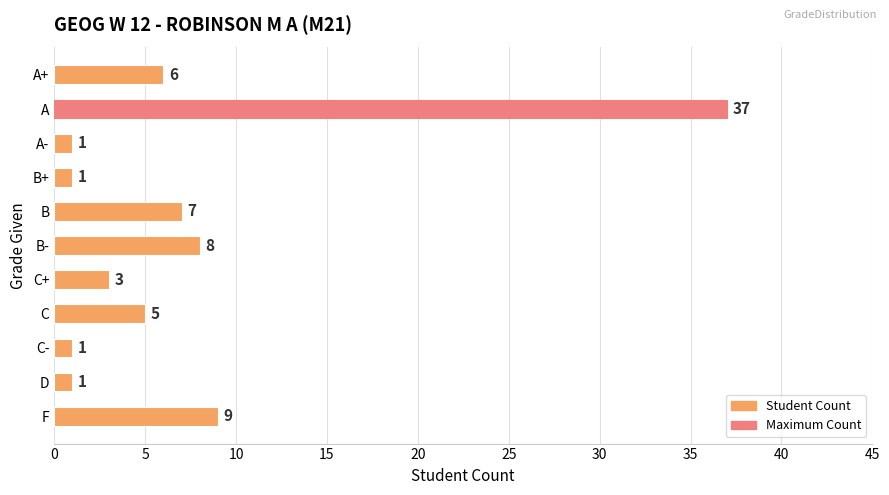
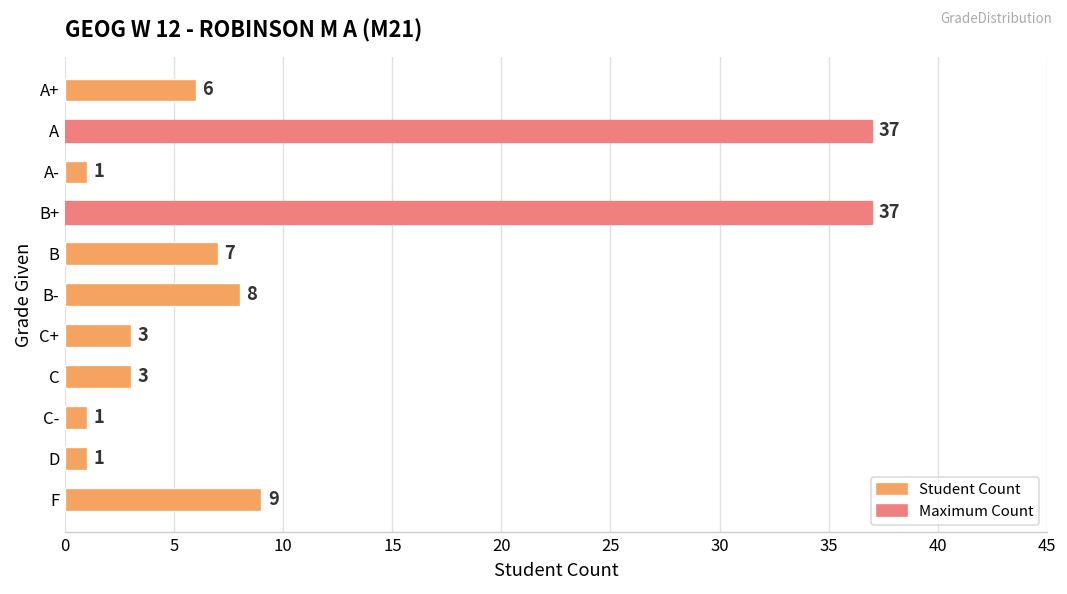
  {
    "A+": 6,
    "A": 37,
    "A-": 1,
-   "B+": 1,
+   "B+": 37,
    "B": 7,
    "B-": 8,
    "C+": 3,
-   "C": 5,
+   "C": 3,
    "C-": 1,
    "D": 1,
    "F": 9
  }
